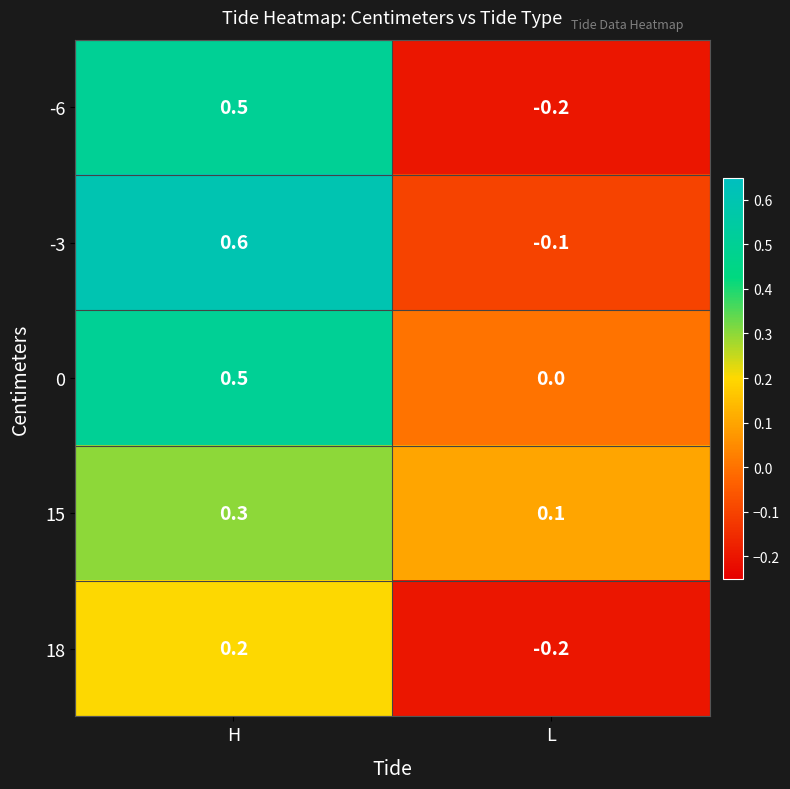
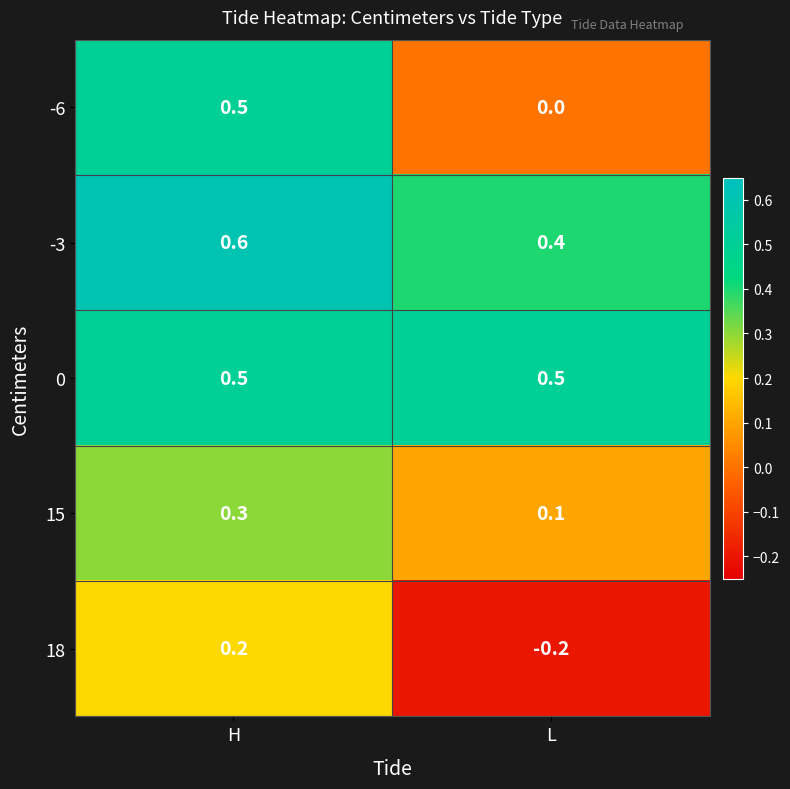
  {
    "-6": {
      "H": 0.5,
-     "L": -0.2
+     "L": 0.0
    },
    "-3": {
      "H": 0.6,
-     "L": -0.1
+     "L": 0.4
    },
    "0": {
      "H": 0.5,
-     "L": 0.0
+     "L": 0.5
    },
    "15": {
      "H": 0.3,
      "L": 0.1
    },
    "18": {
      "H": 0.2,
      "L": -0.2
    }
  }
